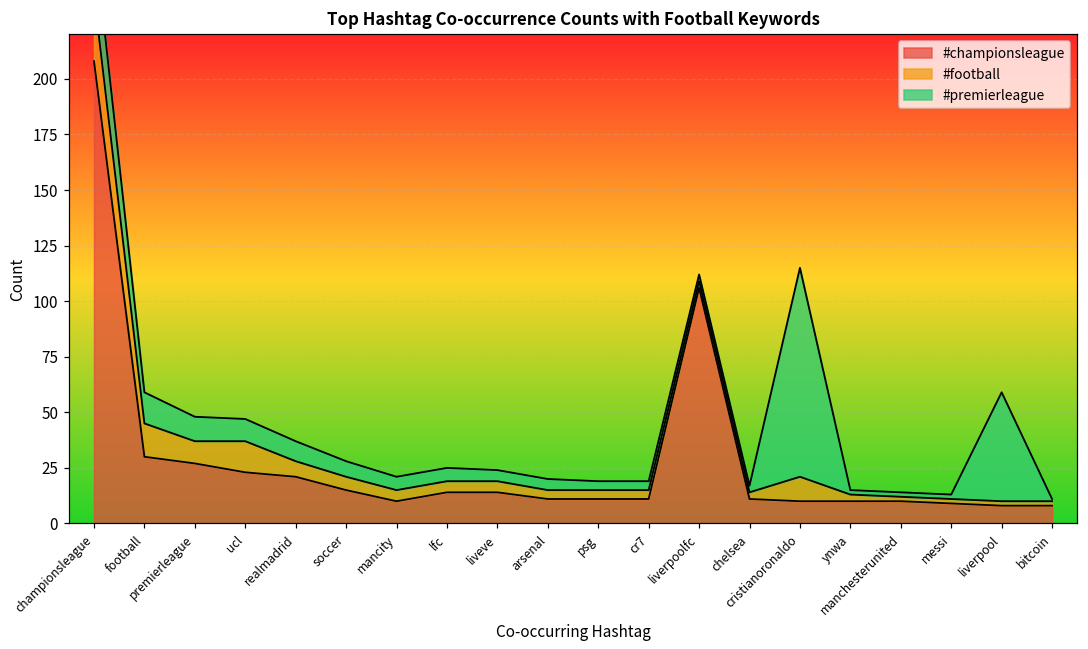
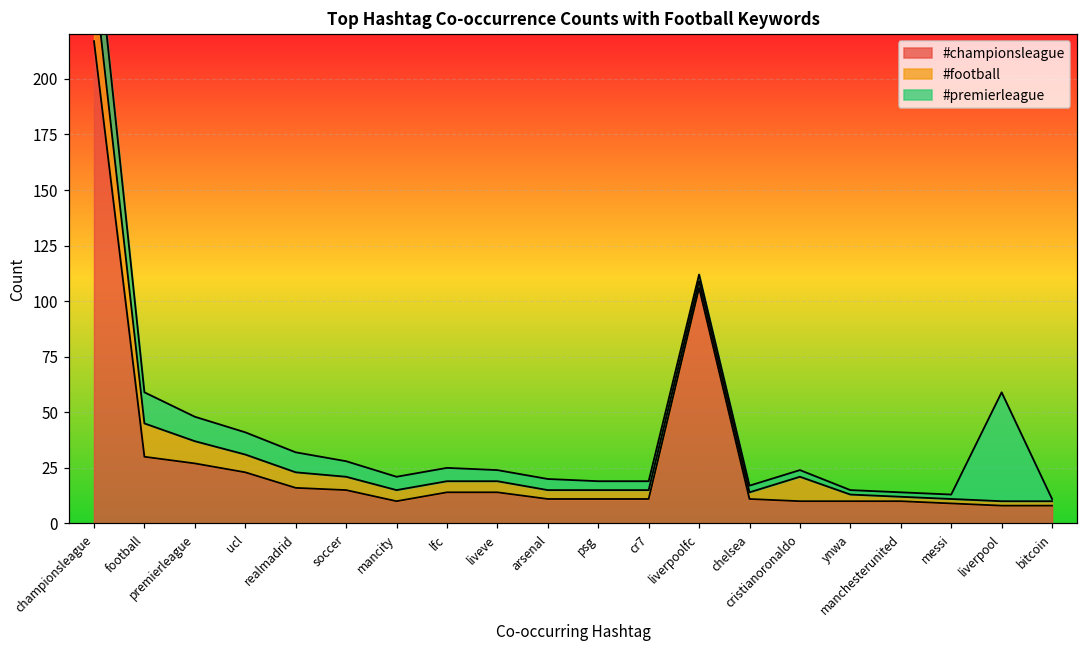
  {
    "#championsleague": {
-     "championsleague": 208,
+     "championsleague": 217,
      "football": 30,
      "premierleague": 27,
      "ucl": 23,
-     "realmadrid": 21,
+     "realmadrid": 16,
      "soccer": 15,
      "mancity": 10,
      "lfc": 14,
      "liveve": 14,
      "arsenal": 11,
      "psg": 11,
      "cr7": 11,
      "liverpoolfc": 106,
      "chelsea": 11,
      "cristianoronaldo": 10,
      "ynwa": 10,
      "manchesterunited": 10,
      "messi": 9,
      "liverpool": 8,
      "bitcoin": 8
    },
    "#football": {
      "football": 15,
      "premierleague": 10,
-     "ucl": 14,
+     "ucl": 8,
      "realmadrid": 7,
      "soccer": 6,
      "mancity": 5,
      "lfc": 5,
      "liveve": 5,
      "arsenal": 4,
      "psg": 4,
      "cr7": 4,
      "liverpoolfc": 3,
      "chelsea": 3,
      "cristianoronaldo": 11,
      "ynwa": 3,
      "manchesterunited": 2,
      "messi": 2,
      "liverpool": 2
    },
    "#premierleague": {
      "football": 14,
      "premierleague": 11,
      "ucl": 10,
      "realmadrid": 9,
      "soccer": 7,
      "mancity": 6,
      "lfc": 6,
      "liveve": 5,
      "arsenal": 5,
      "psg": 4,
      "cr7": 4,
      "liverpoolfc": 3,
      "chelsea": 3,
-     "cristianoronaldo": 94,
+     "cristianoronaldo": 3,
      "ynwa": 2,
      "manchesterunited": 2,
      "messi": 2,
      "liverpool": 49
    }
  }
